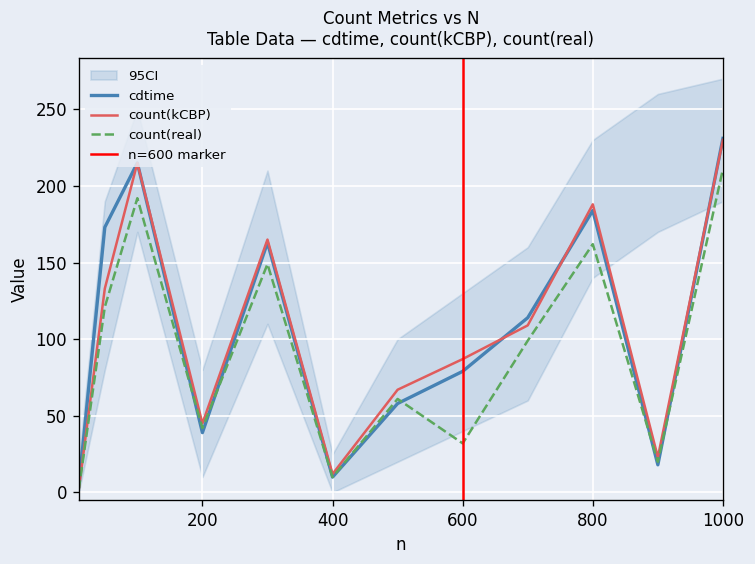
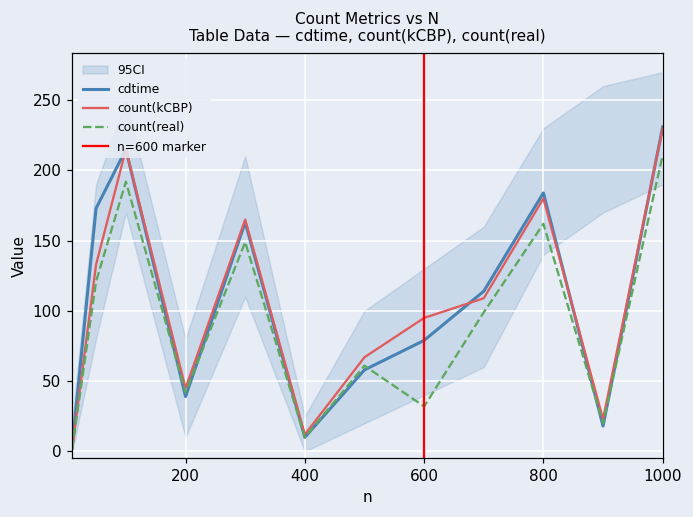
  {
    "count(kCBP)": {
      "200": 45,
      "400": 12,
-     "600": 87,
-     "800": 188
+     "600": 95,
+     "800": 180
    },
    "count(real)": {
      "200": 42,
      "600": 32,
      "800": 162,
      "1000": 211
    }
  }
